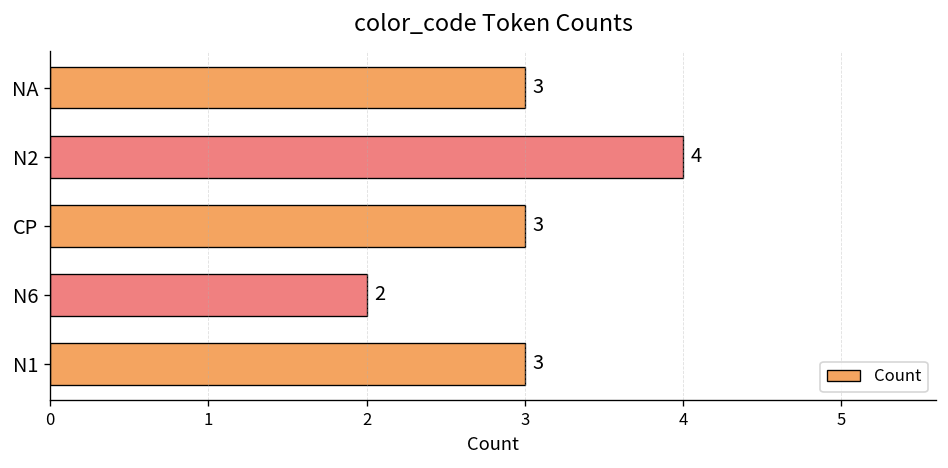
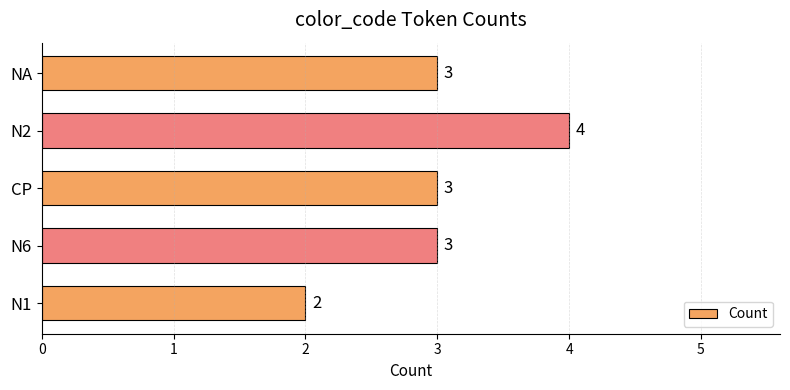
  {
    "NA": 3,
    "N2": 4,
    "CP": 3,
-   "N6": 2,
-   "N1": 3
+   "N6": 3,
+   "N1": 2
  }
